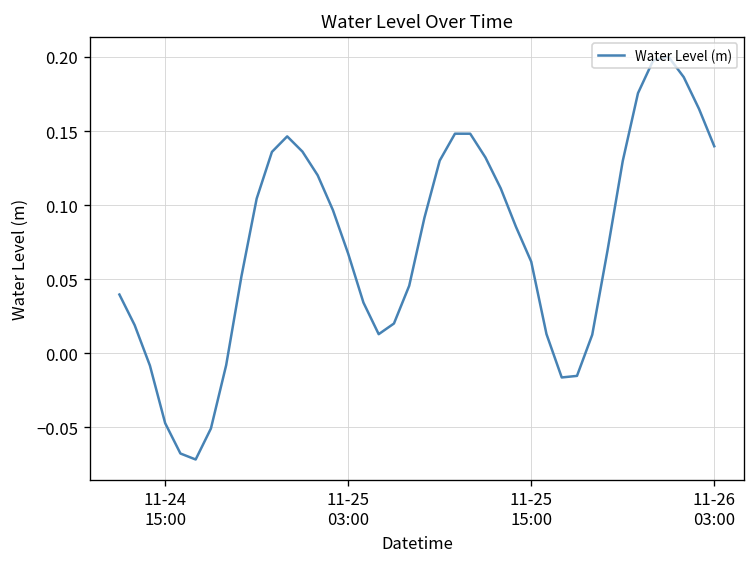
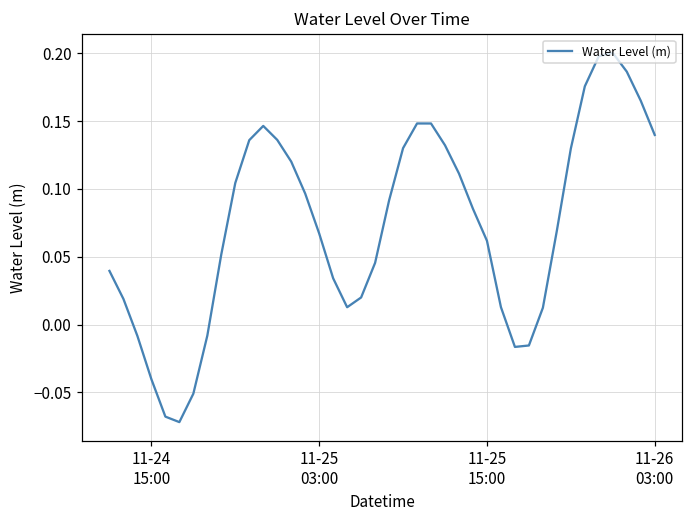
  {
-   "11-24 15:00": -0.047,
+   "11-24 15:00": -0.040,
    "11-25 03:00": 0.067,
    "11-25 15:00": 0.062,
    "11-26 03:00": 0.140
  }
